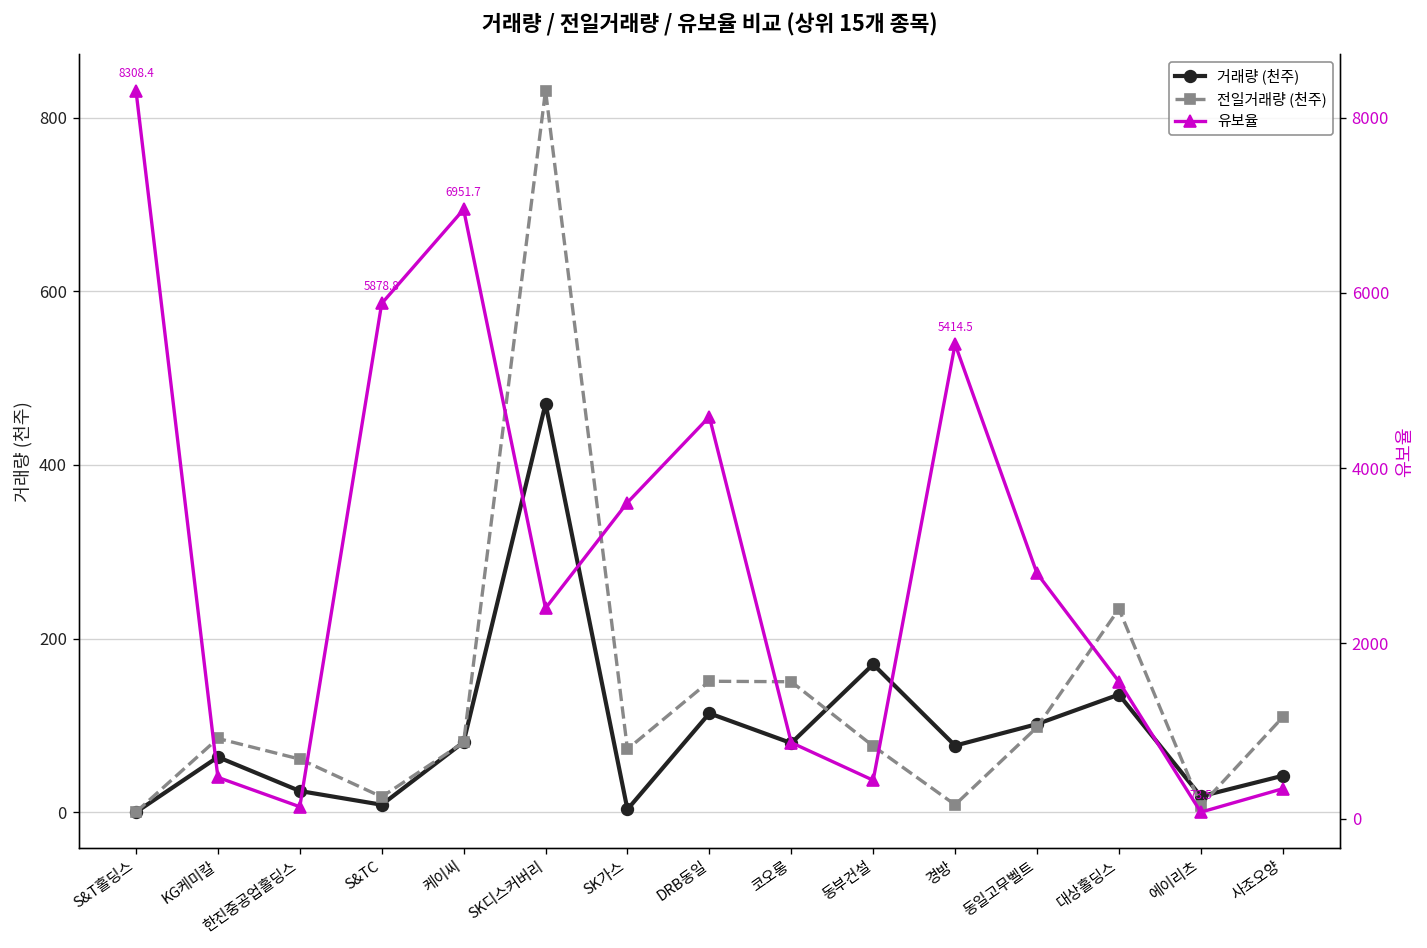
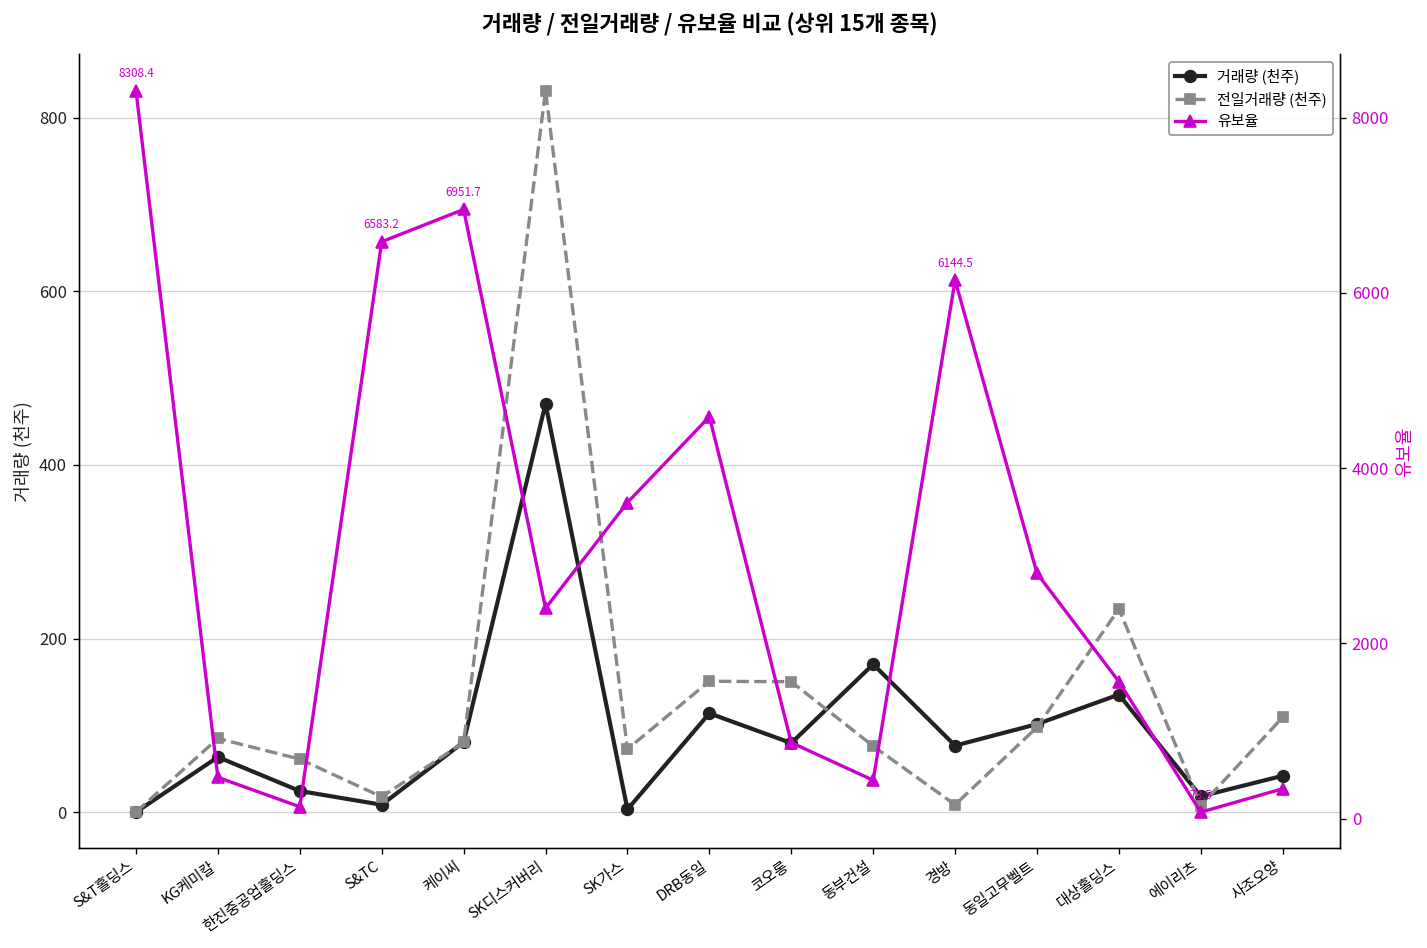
  {
    "유보율": {
      "S&T홀딩스": 8308.4,
-     "S&TC": 5878.8,
+     "S&TC": 6583.2,
      "케이씨": 6951.7,
-     "경방": 5414.5
+     "경방": 6144.5
    }
  }
